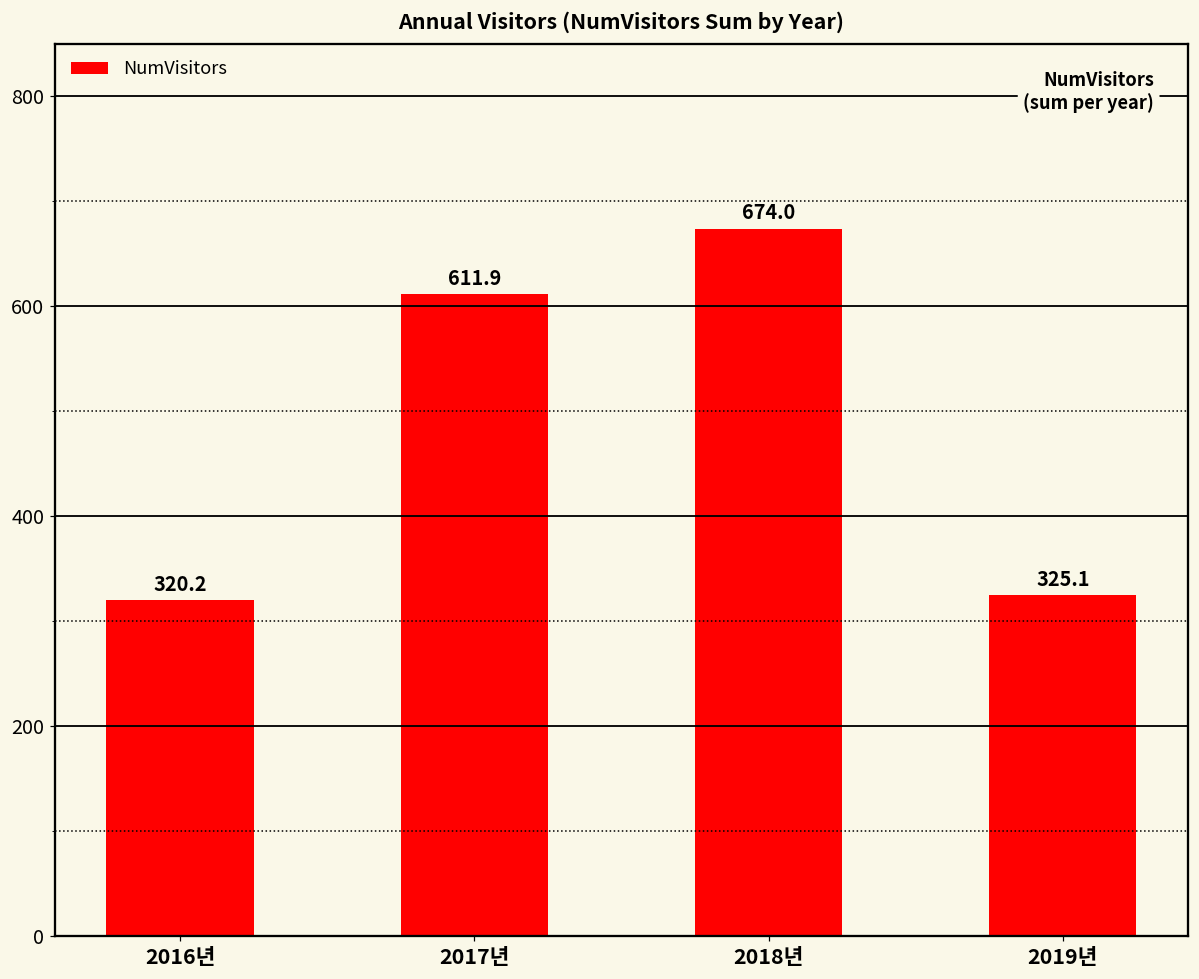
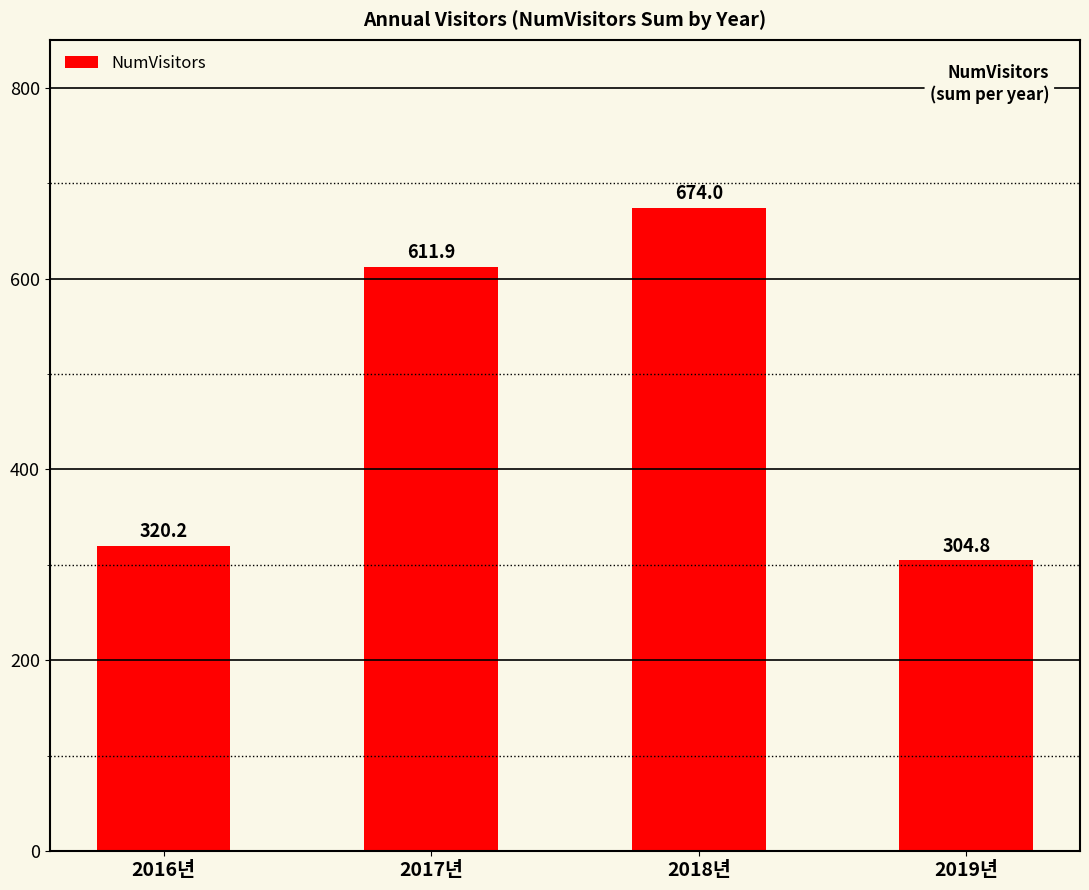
  {
    "2016년": 320.2,
    "2017년": 611.9,
    "2018년": 674.0,
-   "2019년": 325.1
+   "2019년": 304.8
  }
